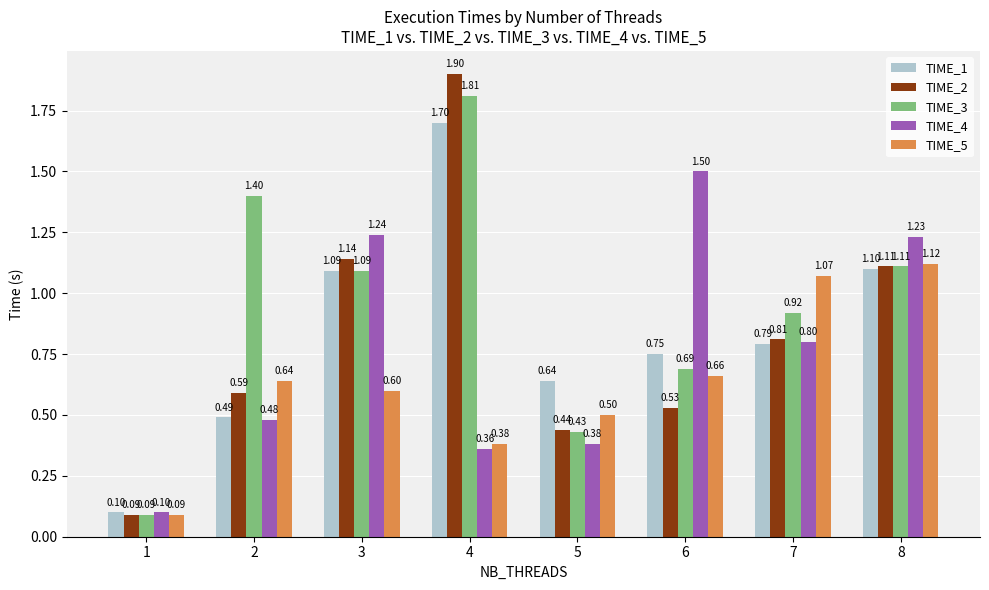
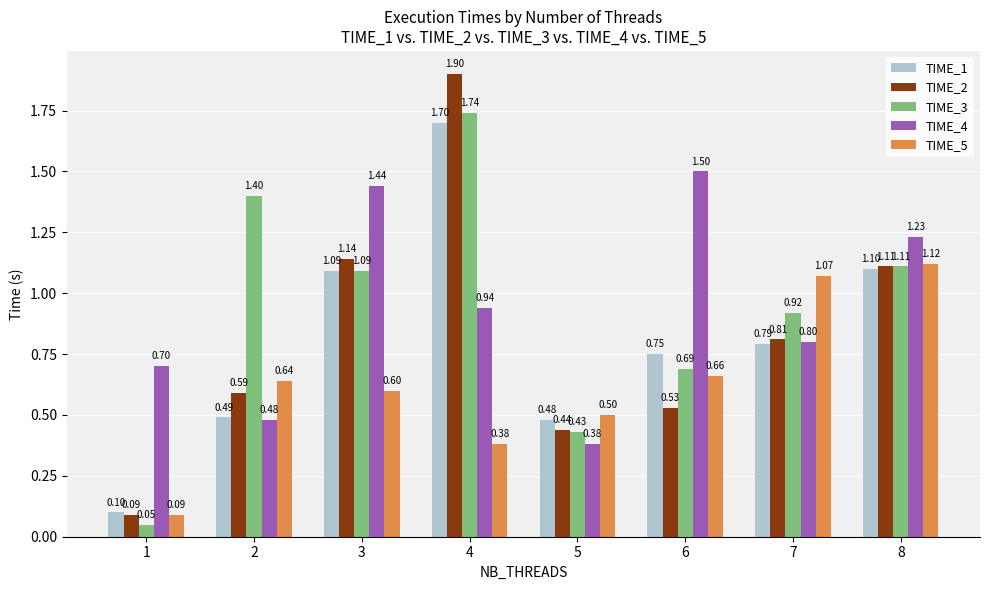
  {
    "TIME_1": {
      "2": 0.49,
      "3": 1.09,
      "4": 1.70,
-     "5": 0.64,
+     "5": 0.48,
      "6": 0.75,
      "7": 0.79
    },
    "TIME_2": {
      "2": 0.59,
      "3": 1.14,
      "4": 1.90,
      "6": 0.53,
      "7": 0.81
    },
    "TIME_3": {
-     "1": 0.09,
+     "1": 0.05,
      "2": 1.40,
      "3": 1.09,
-     "4": 1.81,
+     "4": 1.74,
      "6": 0.69,
      "7": 0.92
    },
    "TIME_4": {
-     "1": 0.10,
+     "1": 0.70,
      "2": 0.48,
-     "3": 1.24,
-     "4": 0.36,
+     "3": 1.44,
+     "4": 0.94,
      "5": 0.38,
      "6": 1.50,
      "7": 0.80,
      "8": 1.23
    },
    "TIME_5": {
      "2": 0.64,
      "3": 0.60,
      "4": 0.38,
      "5": 0.50,
      "6": 0.66,
      "7": 1.07,
      "8": 1.12
    }
  }
